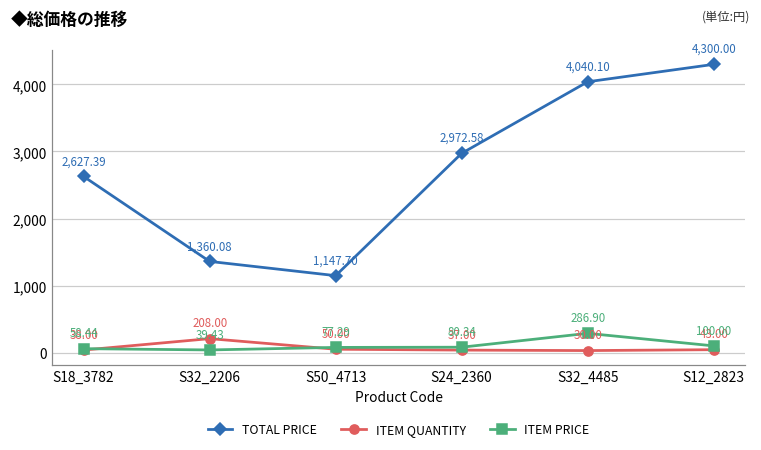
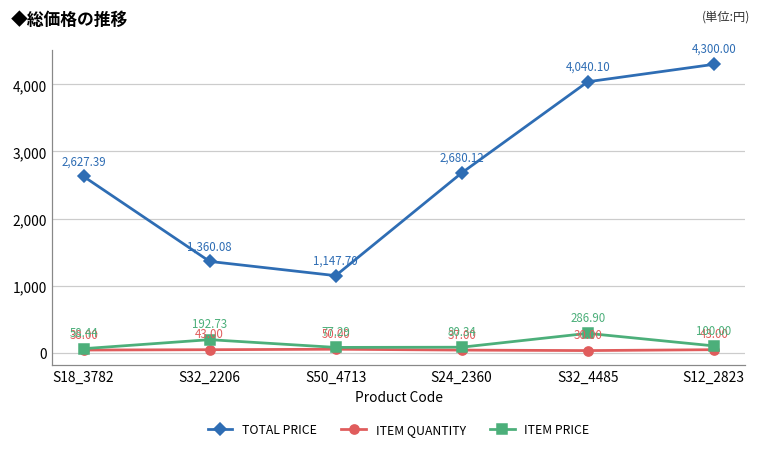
  {
    "TOTAL PRICE": {
      "S18_3782": "2,627.39",
      "S32_2206": "1,360.08",
      "S50_4713": "1,147.70",
-     "S24_2360": "2,972.58",
+     "S24_2360": "2,680.12",
      "S32_4485": "4,040.10",
      "S12_2823": "4,300.00"
    },
    "ITEM QUANTITY": {
-     "S32_2206": "208.00"
+     "S32_2206": "43.00"
    },
    "ITEM PRICE": {
-     "S32_2206": "39.43",
+     "S32_2206": "192.73",
      "S32_4485": "286.90"
    }
  }
